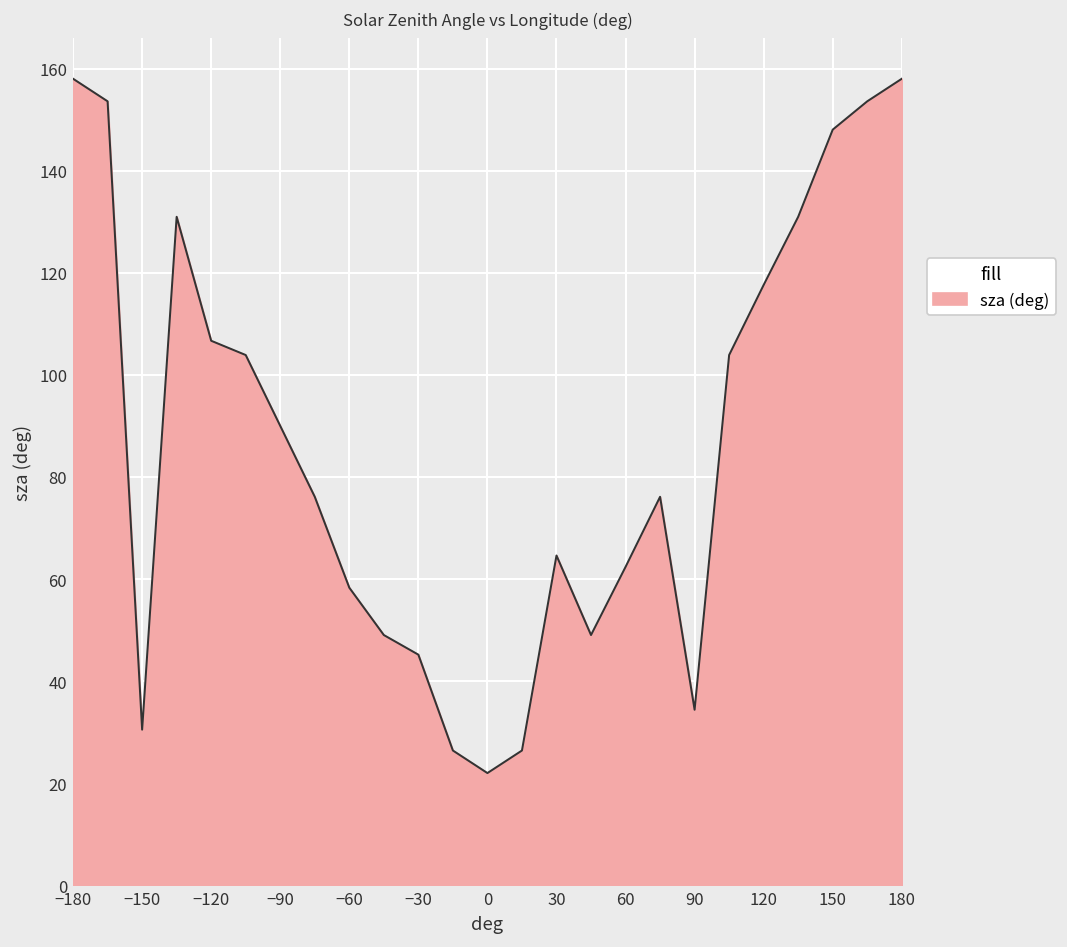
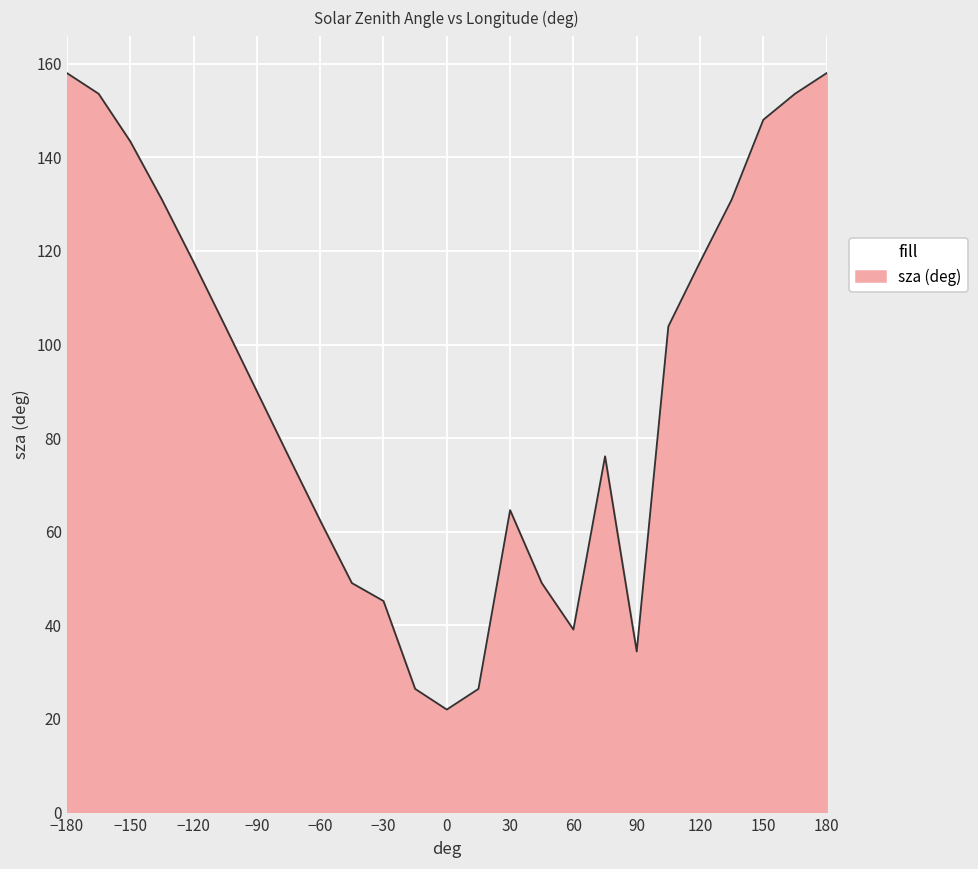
  {
    "−180": 158,
-   "−150": 30,
-   "−120": 107,
+   "−150": 143,
+   "−120": 118,
    "−90": 90,
-   "−60": 58,
+   "−60": 62,
    "−30": 45,
    "0": 22,
    "30": 65,
-   "60": 62,
+   "60": 39,
    "90": 34,
    "120": 118,
    "150": 148,
    "180": 158
  }
